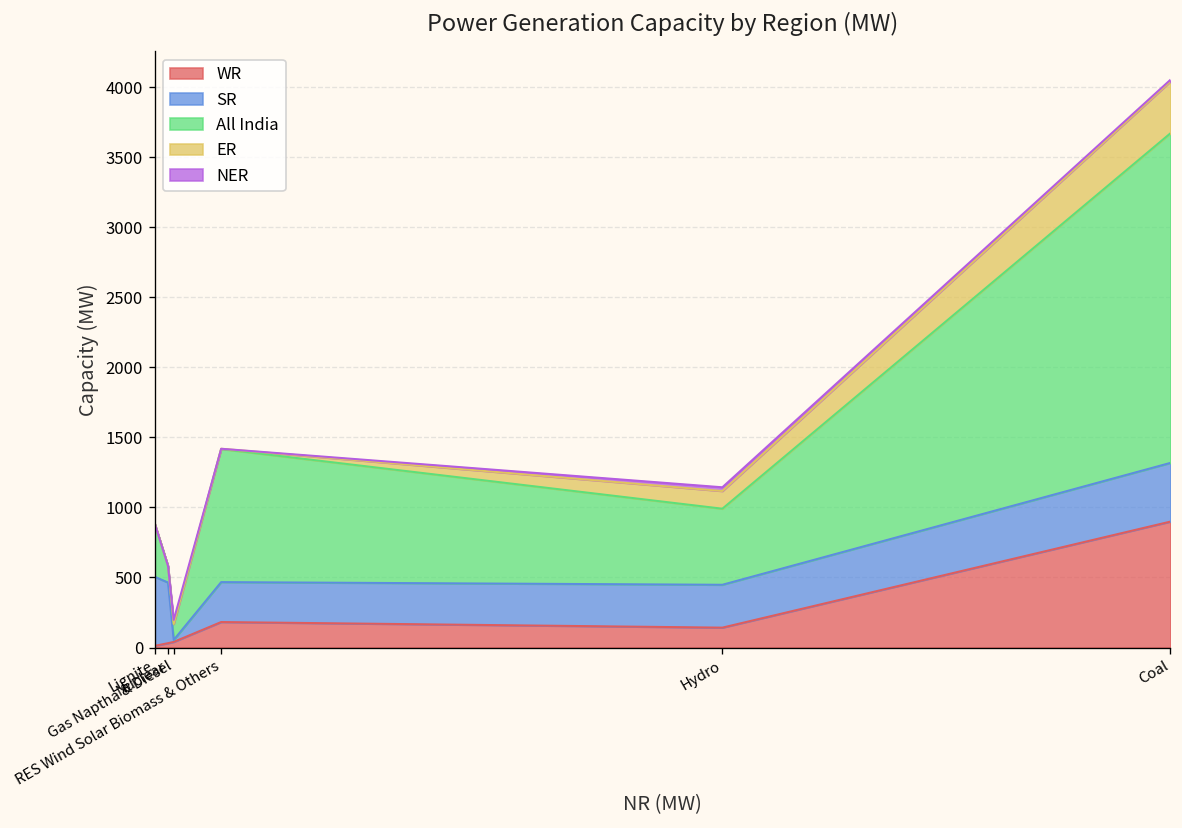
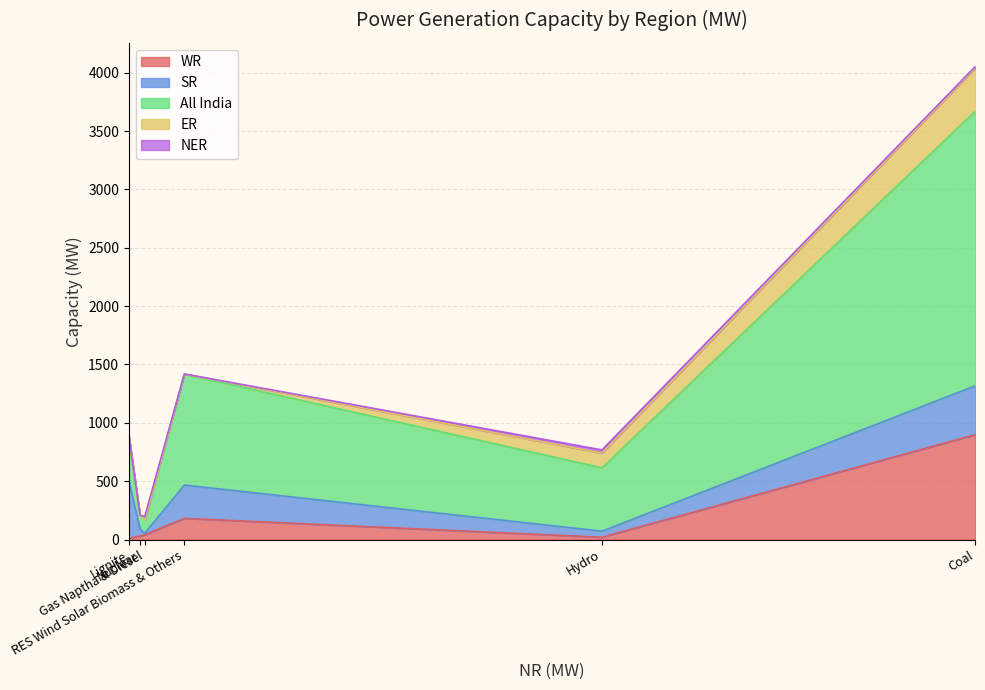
  {
    "WR": {
      "Lignite": 10,
      "Nuclear": 30,
      "RES Wind Solar Biomass & Others": 180,
-     "Hydro": 140,
+     "Hydro": 20,
      "Coal": 900
    },
    "SR": {
      "Lignite": 490,
-     "Nuclear": 430,
+     "Nuclear": 60,
      "RES Wind Solar Biomass & Others": 290,
-     "Hydro": 310,
+     "Hydro": 50,
      "Coal": 420
    },
    "All India": {
      "Hydro": 540,
      "Coal": 2350
    },
    "ER": {
      "Hydro": 130
    },
    "NER": {
      "Gas Naptha & Diesel": 30,
      "Hydro": 30
    }
  }
